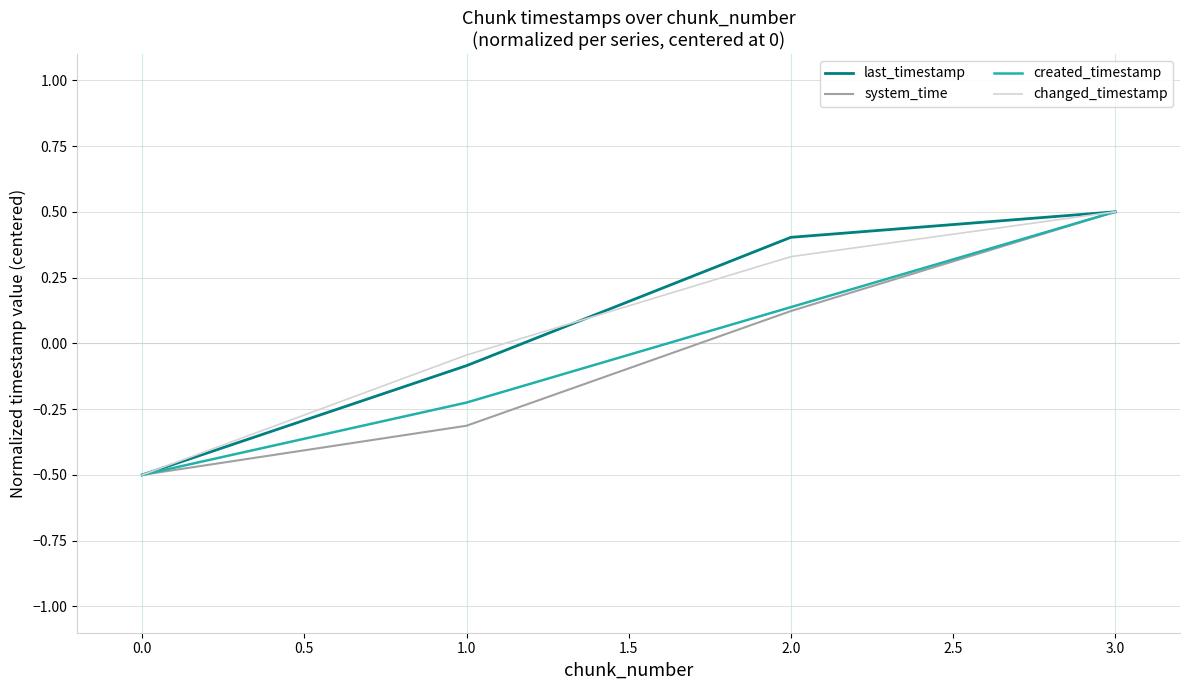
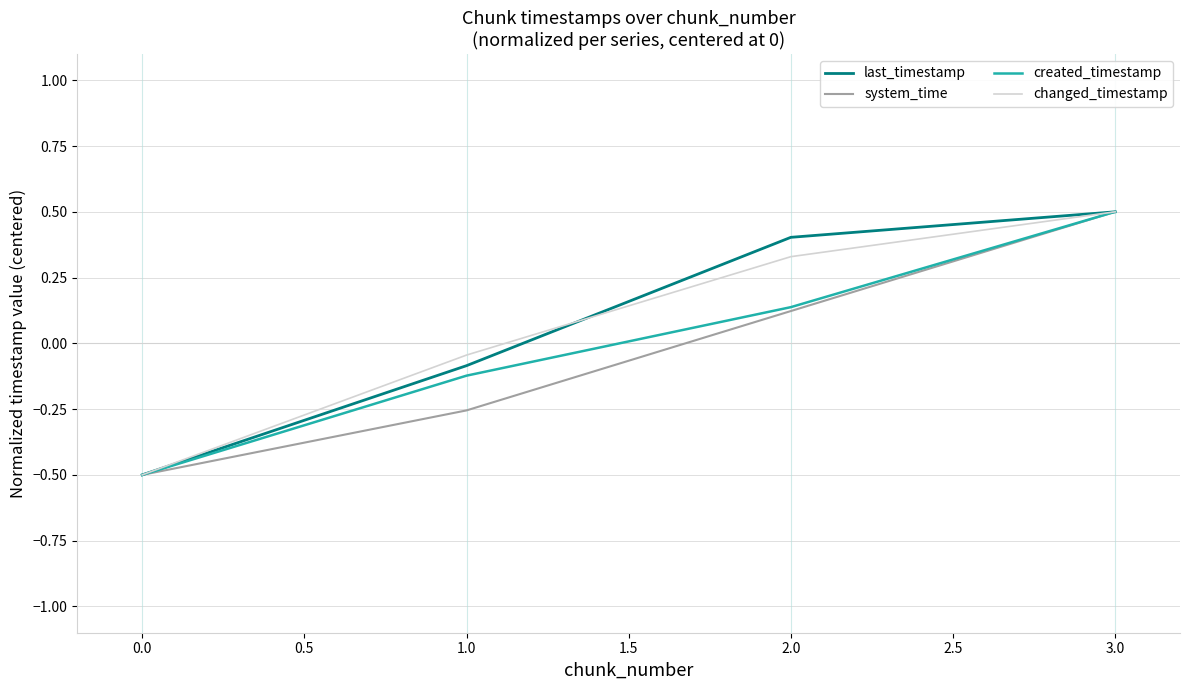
  {
    "last_timestamp": {
      "1.0": -0.08,
      "2.0": 0.40
    },
    "system_time": {
-     "1.0": -0.31,
+     "1.0": -0.25,
      "2.0": 0.12
    },
    "created_timestamp": {
-     "1.0": -0.23,
+     "1.0": -0.12,
      "2.0": 0.14
    },
    "changed_timestamp": {
      "1.0": -0.04,
      "2.0": 0.33
    }
  }
